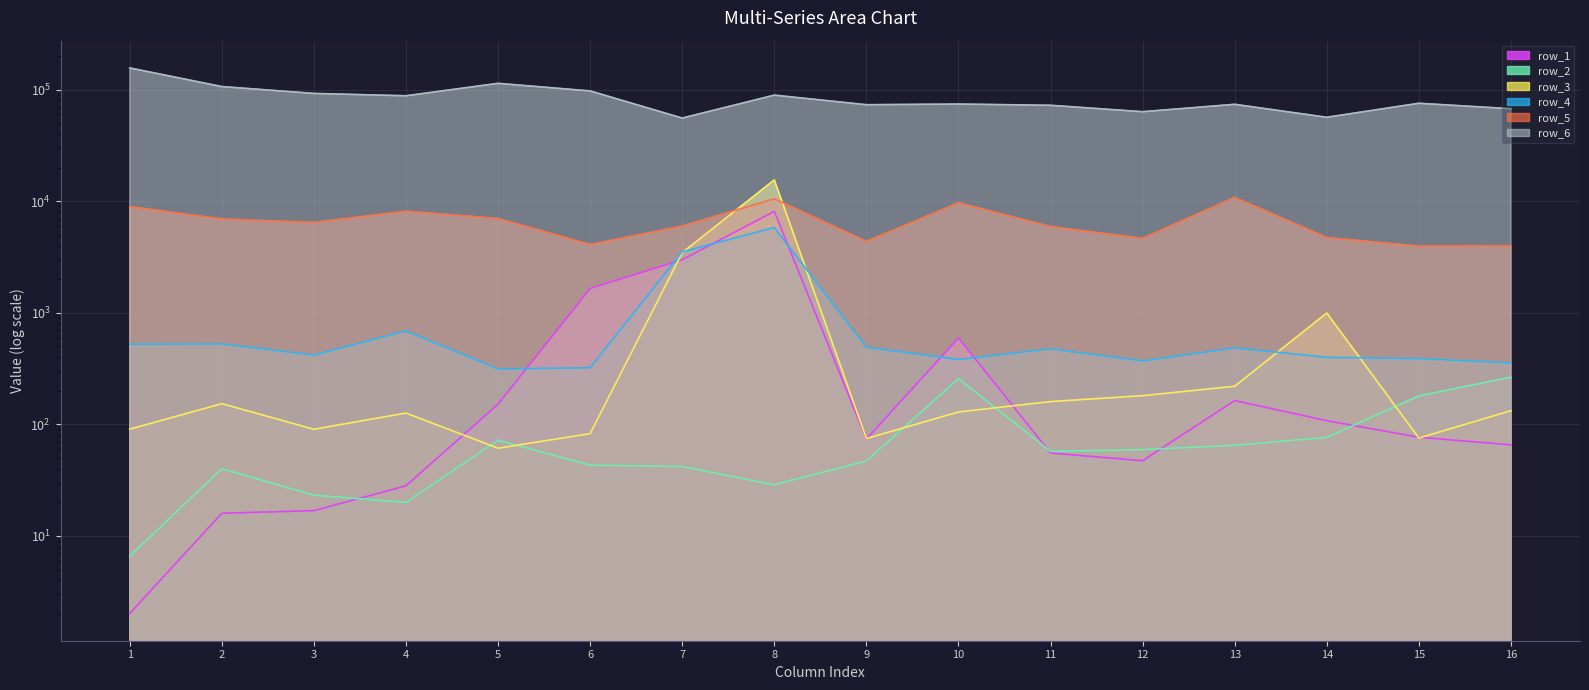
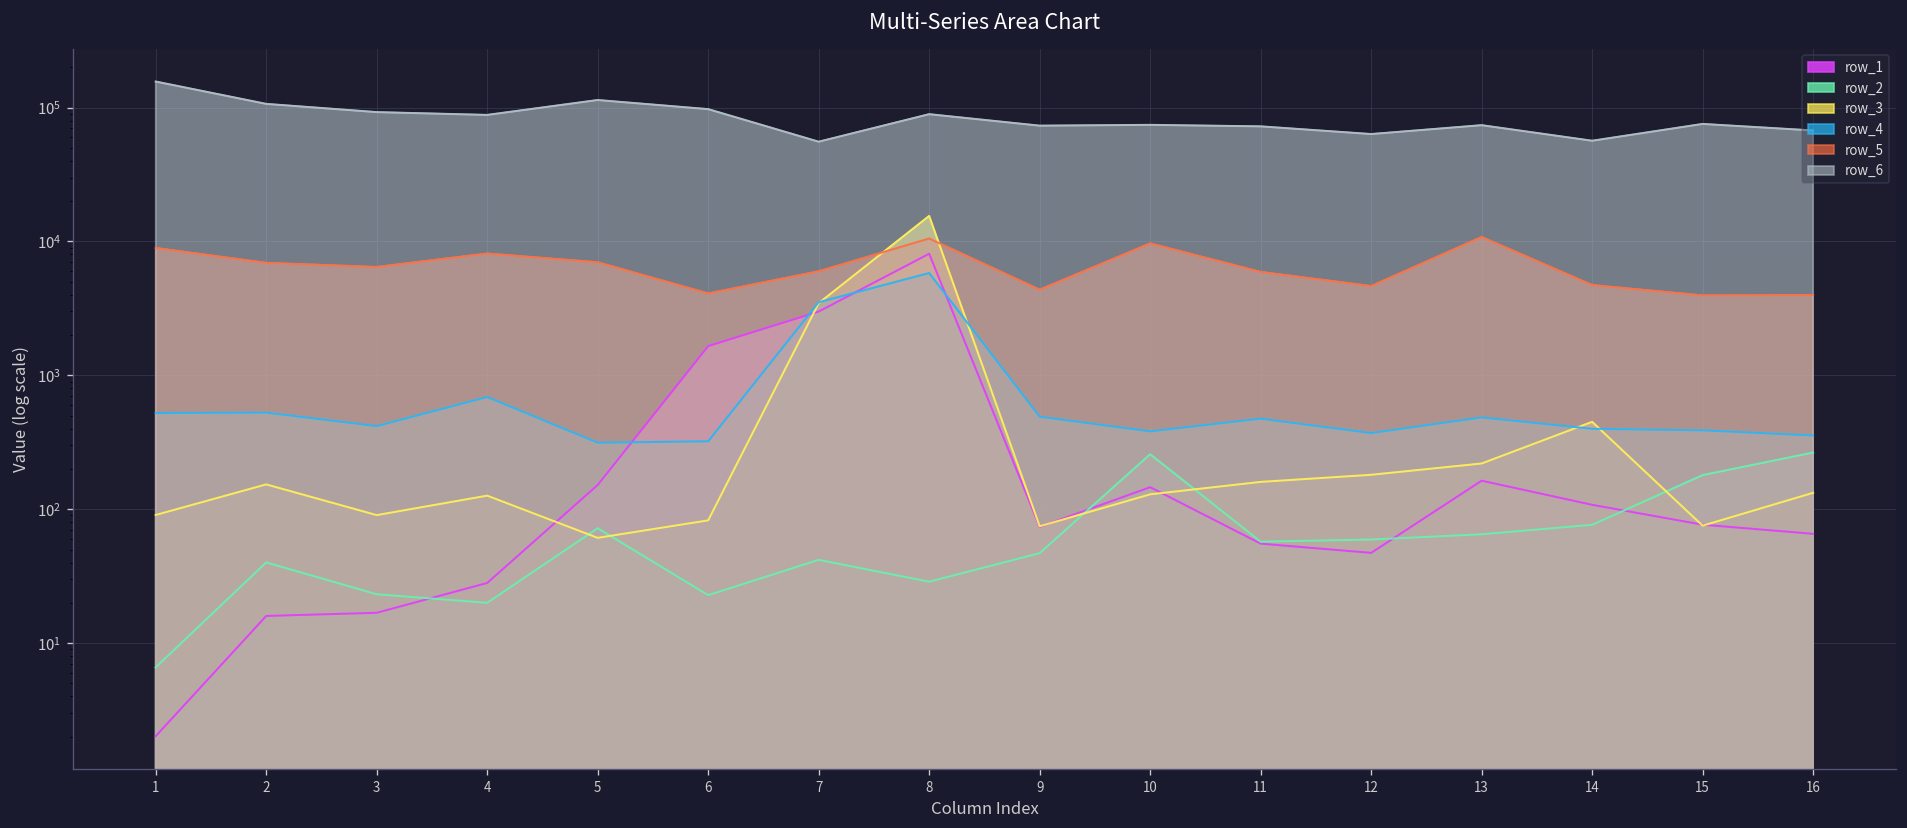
  {
    "row_1": {
      "1": 2,
      "2": 16,
      "3": 17,
      "4": 28,
      "5": 150,
      "6": 1700,
      "7": 3000,
      "8": 8000,
-     "10": 600,
+     "10": 150,
      "12": 47,
      "13": 160,
      "14": 110,
      "16": 70
    },
    "row_2": {
      "1": 7,
      "2": 40,
      "3": 23,
      "4": 20,
      "5": 70,
-     "6": 43,
+     "6": 23,
      "7": 42,
      "8": 29,
      "9": 47,
      "10": 260,
      "12": 60,
      "13": 70,
      "14": 80,
      "15": 180,
      "16": 270
    },
    "row_3": {
      "1": 90,
      "2": 150,
      "3": 90,
      "4": 130,
      "5": 60,
      "6": 80,
      "8": 16000,
      "10": 130,
      "11": 160,
      "12": 180,
      "13": 220,
-     "14": 1000,
+     "14": 450,
      "16": 130
    },
    "row_4": {
      "1": 500,
      "2": 500,
      "3": 420,
      "4": 700,
      "5": 310,
      "6": 320,
      "8": 6000,
      "9": 500,
      "10": 380,
      "11": 480,
      "12": 370,
      "13": 500,
      "14": 400,
      "15": 390,
      "16": 360
    },
    "row_5": {
      "1": 9000,
      "2": 7000,
      "3": 6000,
      "4": 8000,
      "5": 7000,
      "6": 4100,
      "7": 6000,
      "8": 11000,
      "9": 4400,
      "10": 10000,
      "11": 6000,
      "12": 4600,
      "13": 11000,
      "14": 4700,
      "15": 4000,
      "16": 4000
    },
    "row_6": {
      "1": 160000,
      "2": 110000,
      "3": 90000,
      "4": 90000,
      "5": 110000,
      "6": 100000,
      "7": 60000,
      "8": 90000,
      "9": 70000,
      "10": 70000,
      "11": 70000,
      "12": 60000,
      "13": 70000,
      "14": 60000,
      "15": 80000
    }
  }
